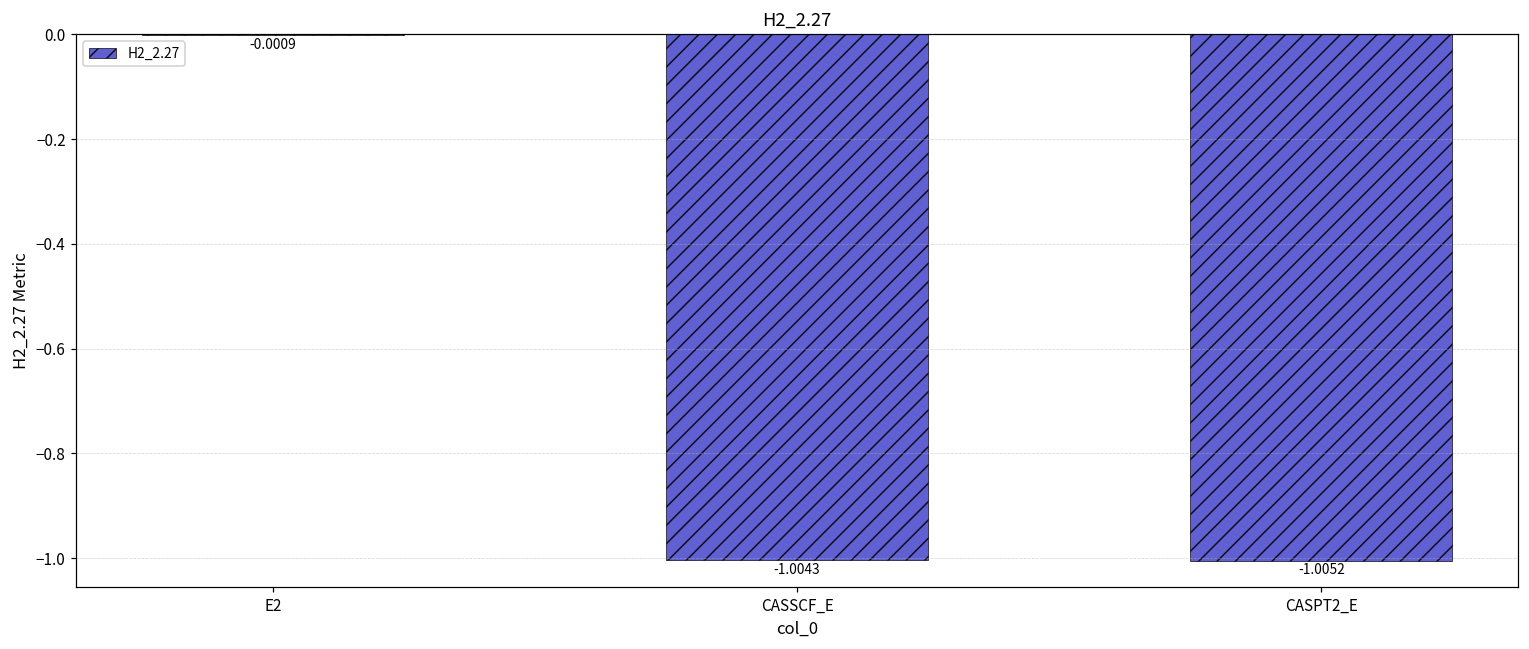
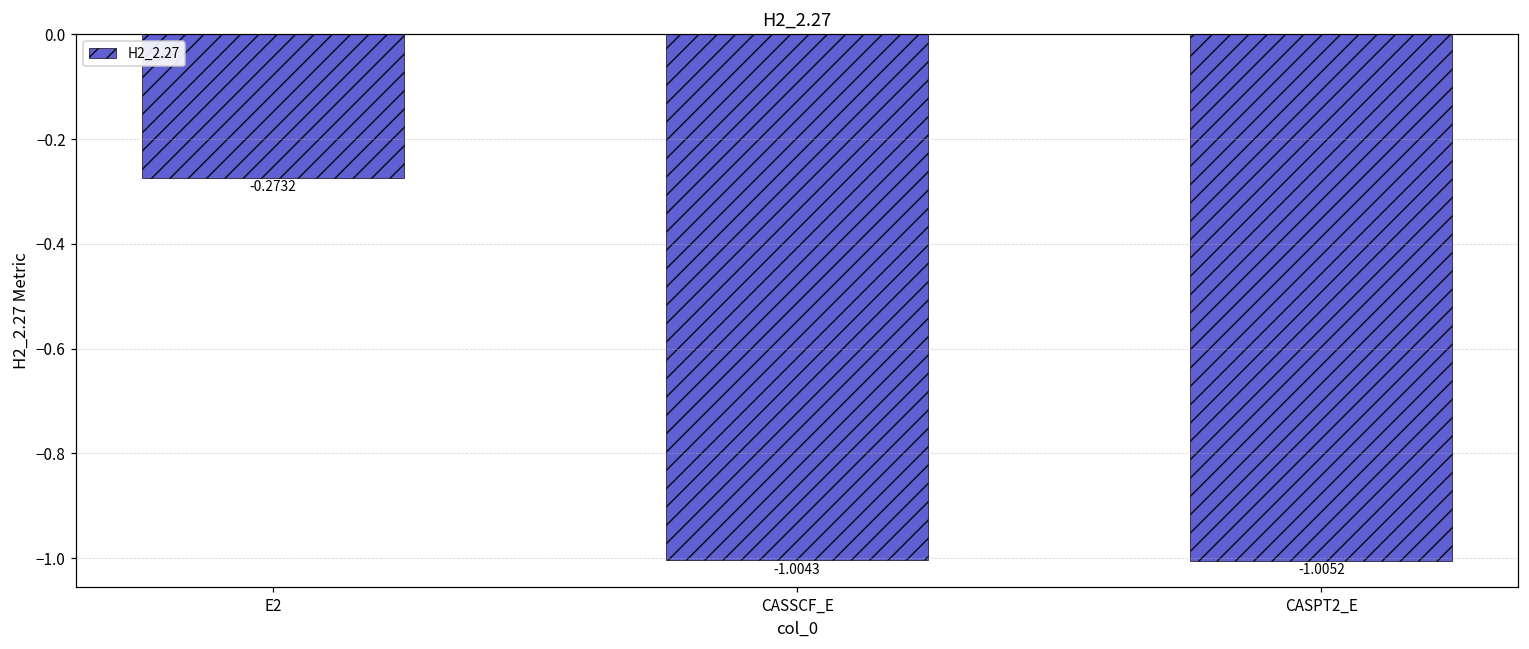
  {
-   "E2": -0.0009,
+   "E2": -0.2732,
    "CASSCF_E": -1.0043,
    "CASPT2_E": -1.0052
  }
